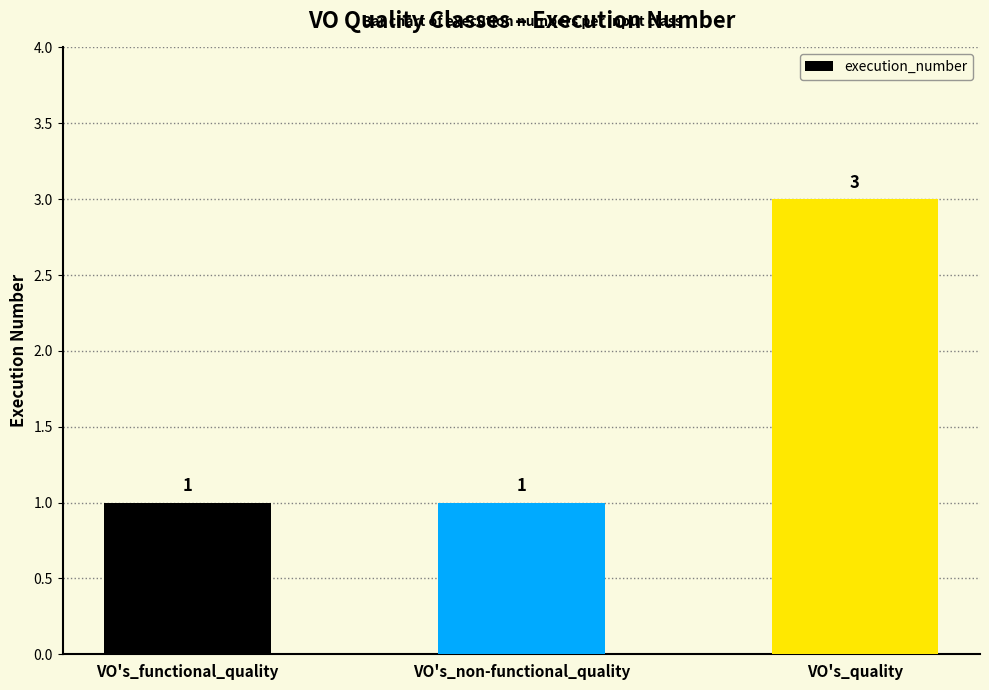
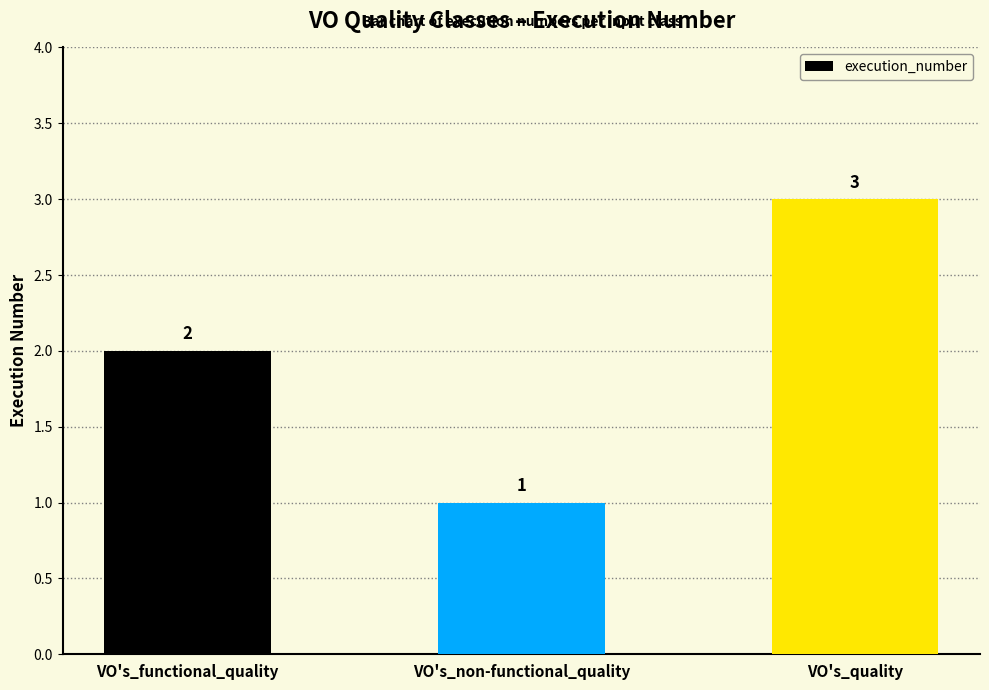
  {
-   "VO's_functional_quality": 1,
+   "VO's_functional_quality": 2,
    "VO's_non-functional_quality": 1,
    "VO's_quality": 3
  }
